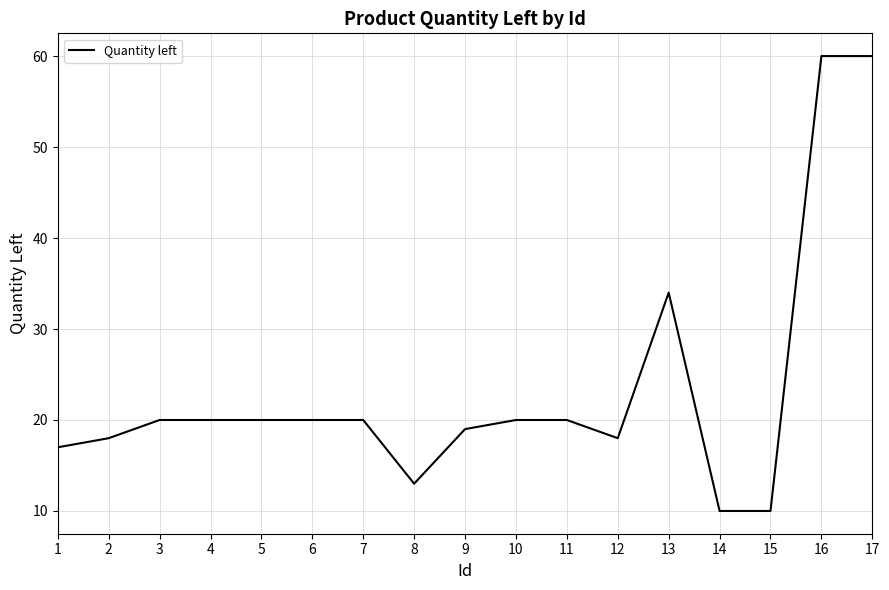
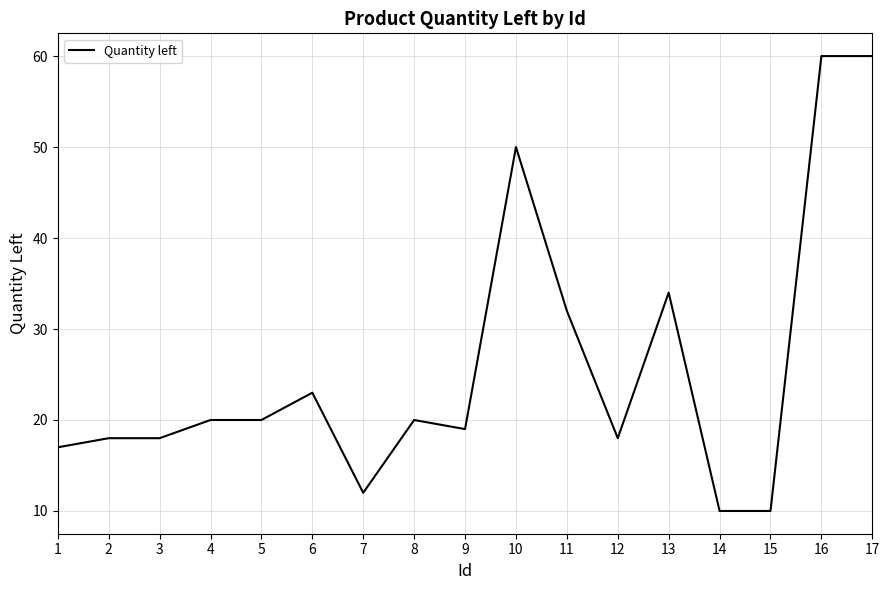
  {
    "1": 17,
    "2": 18,
-   "3": 20,
+   "3": 18,
    "4": 20,
    "5": 20,
-   "6": 20,
-   "7": 20,
-   "8": 13,
+   "6": 23,
+   "7": 12,
+   "8": 20,
    "9": 19,
-   "10": 20,
-   "11": 20,
+   "10": 50,
+   "11": 32,
    "12": 18,
    "13": 34,
    "14": 10,
    "15": 10,
    "16": 60,
    "17": 60
  }
